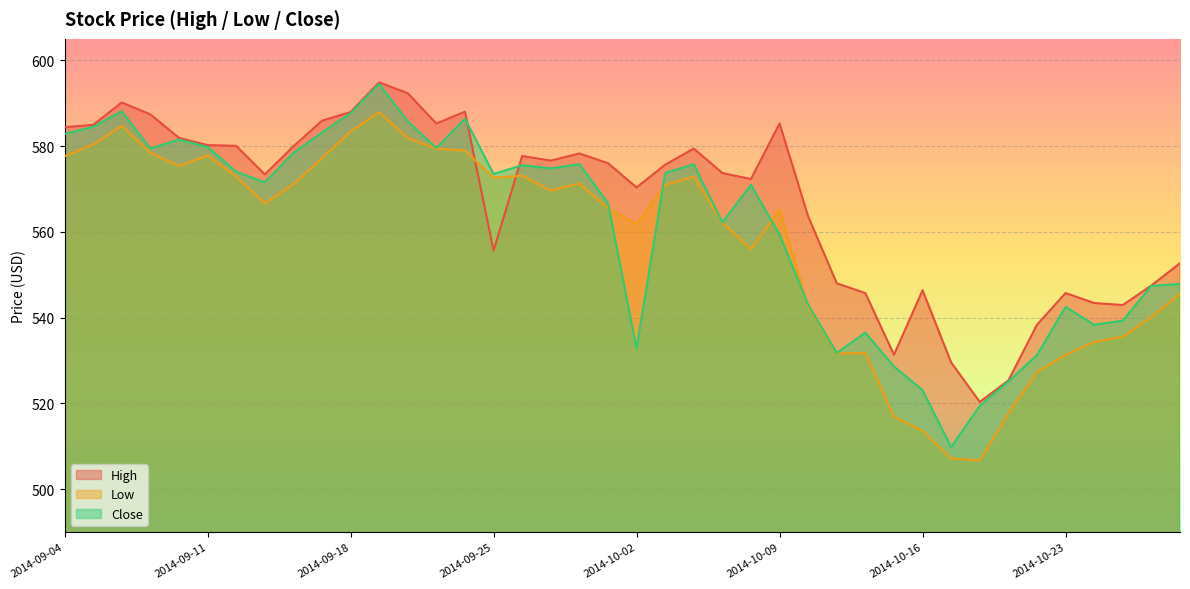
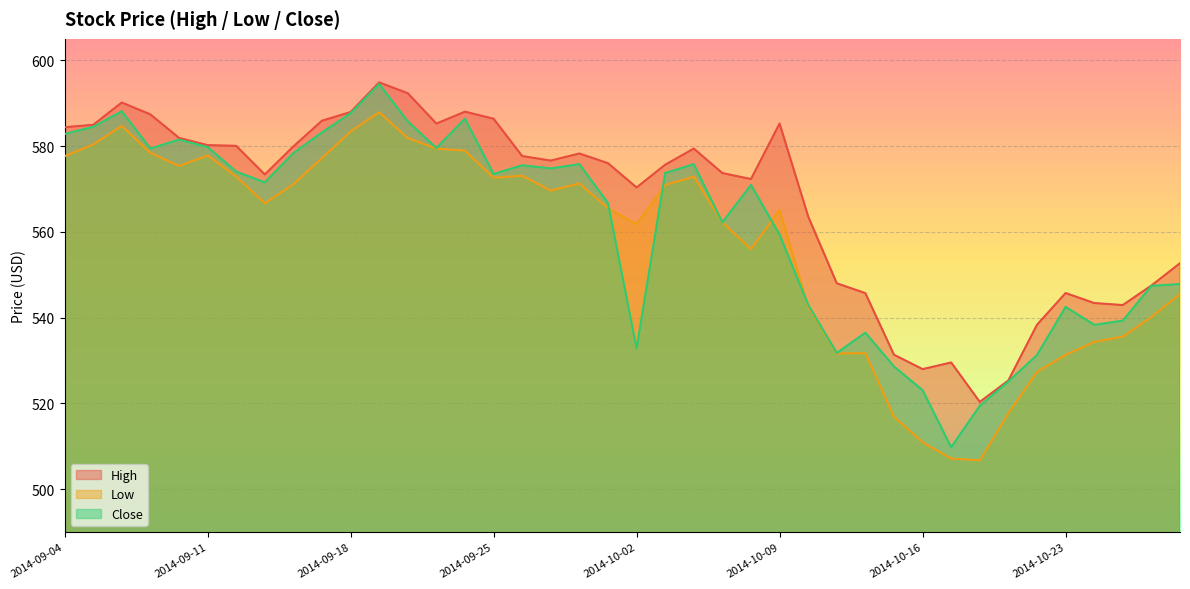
  {
    "High": {
      "2014-09-04": 584,
-     "2014-09-25": 556,
+     "2014-09-25": 586,
      "2014-10-02": 570,
      "2014-10-09": 585,
-     "2014-10-16": 546,
+     "2014-10-16": 528,
      "2014-10-23": 546
    },
    "Low": {
      "2014-09-04": 578,
      "2014-09-11": 578,
      "2014-09-18": 583,
      "2014-09-25": 573,
      "2014-10-02": 562,
      "2014-10-09": 565,
-     "2014-10-16": 514,
+     "2014-10-16": 511,
      "2014-10-23": 531
    },
    "Close": {
      "2014-09-04": 583,
      "2014-09-25": 573,
      "2014-10-02": 533,
      "2014-10-09": 559,
      "2014-10-16": 523,
      "2014-10-23": 542
    }
  }
